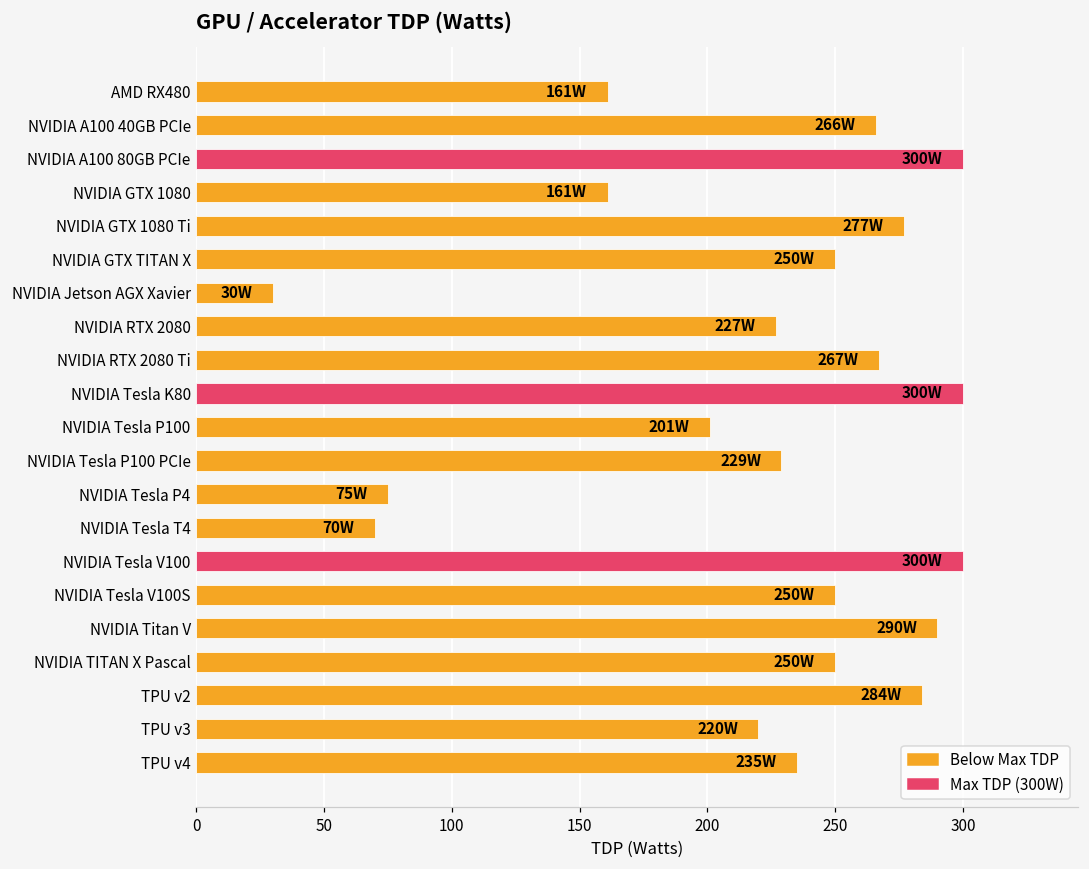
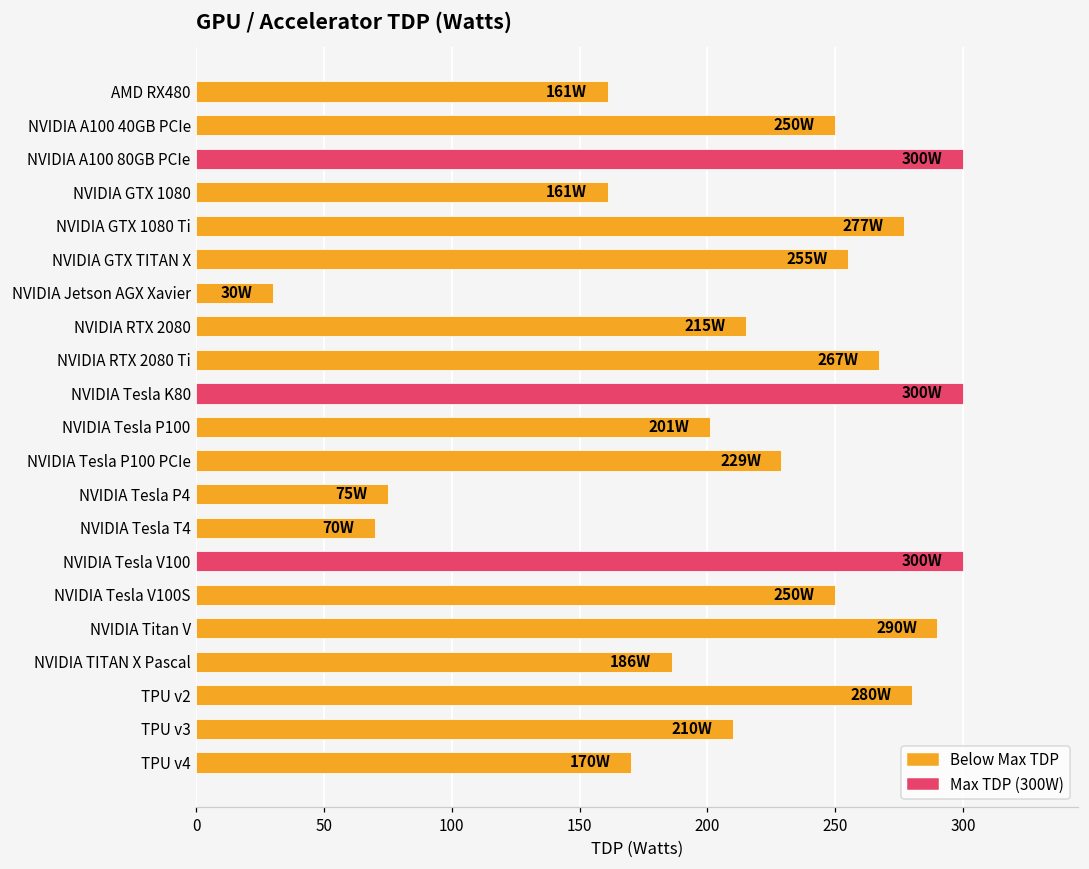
  {
    "AMD RX480": "161W",
-   "NVIDIA A100 40GB PCIe": "266W",
+   "NVIDIA A100 40GB PCIe": "250W",
    "NVIDIA A100 80GB PCIe": "300W",
    "NVIDIA GTX 1080": "161W",
    "NVIDIA GTX 1080 Ti": "277W",
-   "NVIDIA GTX TITAN X": "250W",
+   "NVIDIA GTX TITAN X": "255W",
    "NVIDIA Jetson AGX Xavier": "30W",
-   "NVIDIA RTX 2080": "227W",
+   "NVIDIA RTX 2080": "215W",
    "NVIDIA RTX 2080 Ti": "267W",
    "NVIDIA Tesla K80": "300W",
    "NVIDIA Tesla P100": "201W",
    "NVIDIA Tesla P100 PCIe": "229W",
    "NVIDIA Tesla P4": "75W",
    "NVIDIA Tesla T4": "70W",
    "NVIDIA Tesla V100": "300W",
    "NVIDIA Tesla V100S": "250W",
    "NVIDIA Titan V": "290W",
-   "NVIDIA TITAN X Pascal": "250W",
-   "TPU v2": "284W",
-   "TPU v3": "220W",
-   "TPU v4": "235W"
+   "NVIDIA TITAN X Pascal": "186W",
+   "TPU v2": "280W",
+   "TPU v3": "210W",
+   "TPU v4": "170W"
  }
